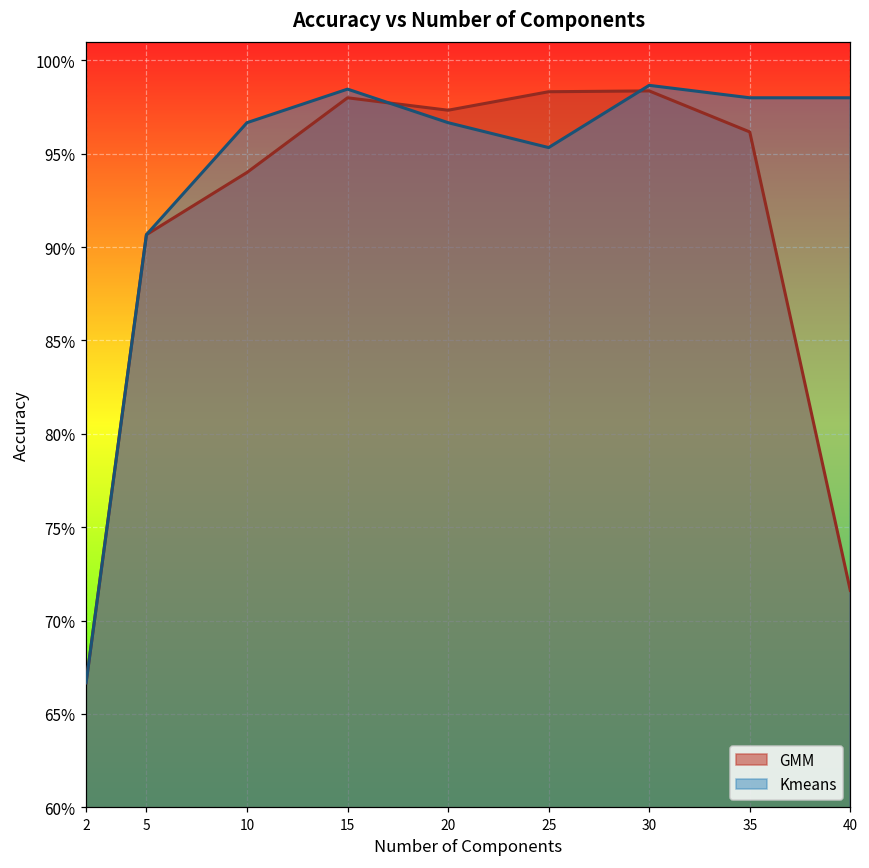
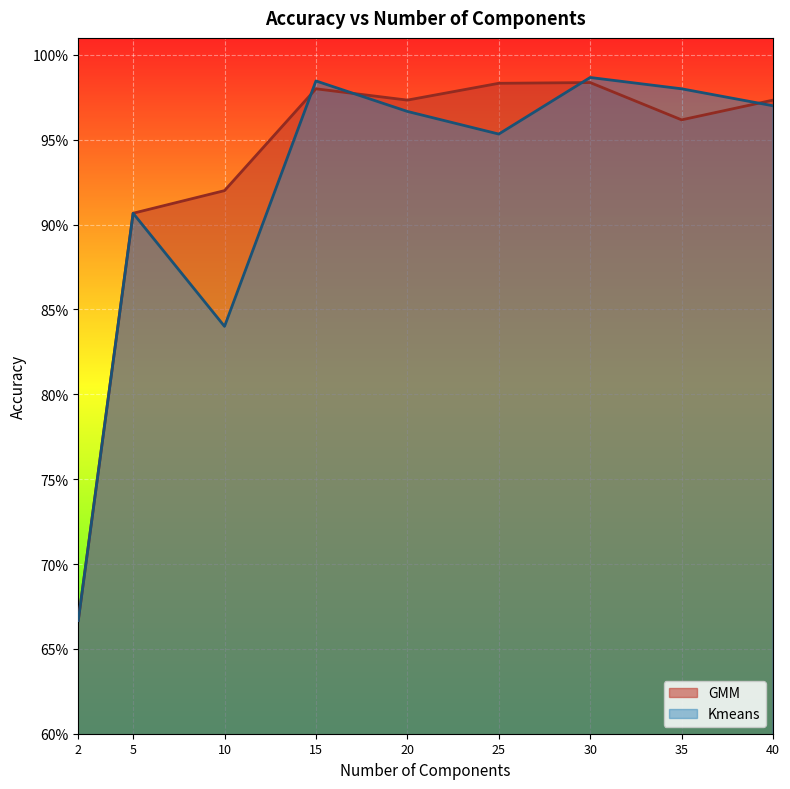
  {
    "GMM": {
-     "10": "94.0%",
+     "10": "92.0%",
      "15": "98.0%",
      "20": "97.3%",
      "25": "98.3%",
      "30": "98.4%",
      "35": "96.2%",
-     "40": "71.6%"
+     "40": "97.3%"
    },
    "Kmeans": {
-     "10": "96.7%",
+     "10": "84.0%",
      "15": "98.5%",
      "20": "96.7%",
      "25": "95.3%",
      "30": "98.7%",
      "35": "98.0%",
-     "40": "98.0%"
+     "40": "97.0%"
    }
  }
